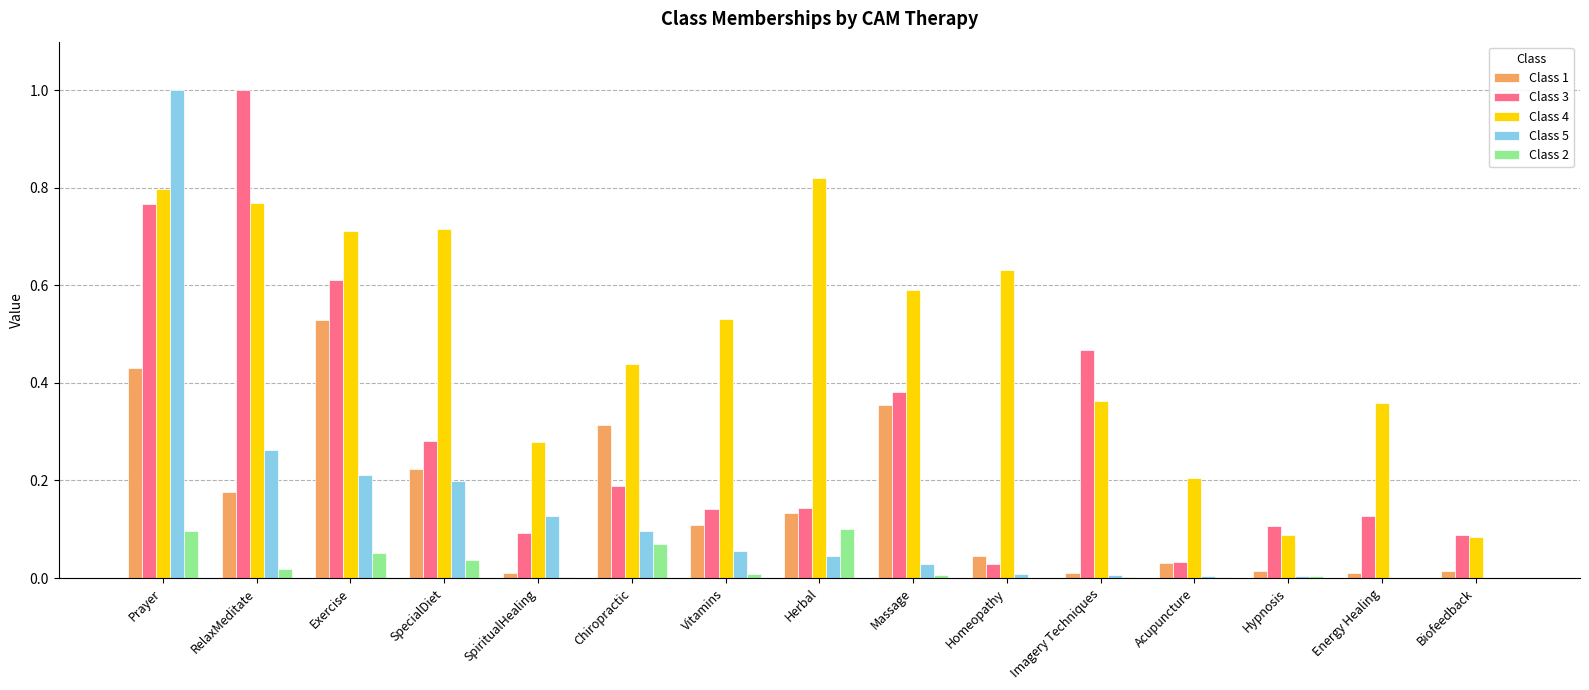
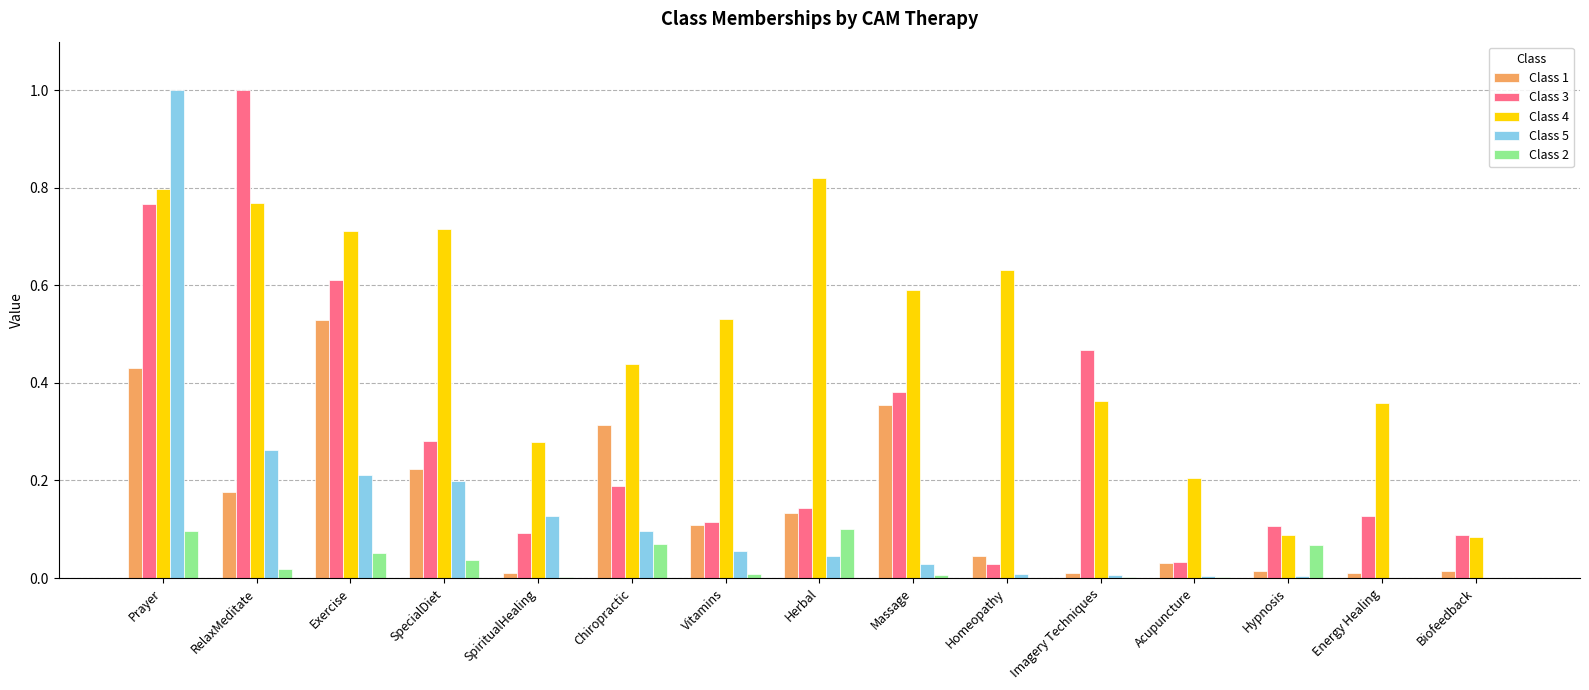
  {
    "Class 1": {
      "Prayer": 0.43,
      "RelaxMeditate": 0.18,
      "Exercise": 0.53,
      "SpecialDiet": 0.22,
      "SpiritualHealing": 0.01,
      "Chiropractic": 0.31,
      "Vitamins": 0.11,
      "Herbal": 0.13,
      "Massage": 0.35,
      "Homeopathy": 0.04,
      "Imagery Techniques": 0.01,
      "Acupuncture": 0.03,
      "Hypnosis": 0.02,
      "Energy Healing": 0.01,
      "Biofeedback": 0.01
    },
    "Class 3": {
      "Prayer": 0.77,
      "RelaxMeditate": 1.00,
      "Exercise": 0.61,
      "SpecialDiet": 0.28,
      "SpiritualHealing": 0.09,
      "Chiropractic": 0.19,
-     "Vitamins": 0.14,
+     "Vitamins": 0.11,
      "Herbal": 0.14,
      "Massage": 0.38,
      "Homeopathy": 0.03,
      "Imagery Techniques": 0.47,
      "Acupuncture": 0.03,
      "Hypnosis": 0.11,
      "Energy Healing": 0.13,
      "Biofeedback": 0.09
    },
    "Class 4": {
      "Prayer": 0.80,
      "RelaxMeditate": 0.77,
      "Exercise": 0.71,
      "SpecialDiet": 0.72,
      "SpiritualHealing": 0.28,
      "Chiropractic": 0.44,
      "Vitamins": 0.53,
      "Herbal": 0.82,
      "Massage": 0.59,
      "Homeopathy": 0.63,
      "Imagery Techniques": 0.36,
      "Acupuncture": 0.21,
      "Hypnosis": 0.09,
      "Energy Healing": 0.36,
      "Biofeedback": 0.08
    },
    "Class 5": {
      "Prayer": 1.00,
      "RelaxMeditate": 0.26,
      "Exercise": 0.21,
      "SpecialDiet": 0.20,
      "SpiritualHealing": 0.13,
      "Chiropractic": 0.10,
      "Vitamins": 0.06,
      "Herbal": 0.04,
      "Massage": 0.03,
      "Homeopathy": 0.01,
      "Imagery Techniques": 0.01,
      "Energy Healing": 0.00,
      "Biofeedback": 0.00
    },
    "Class 2": {
      "Prayer": 0.10,
      "RelaxMeditate": 0.02,
      "Exercise": 0.05,
      "SpecialDiet": 0.04,
      "Chiropractic": 0.07,
      "Vitamins": 0.01,
      "Herbal": 0.10,
      "Massage": 0.01,
-     "Hypnosis": 0.00,
+     "Hypnosis": 0.07,
      "Energy Healing": 0.00
    }
  }
